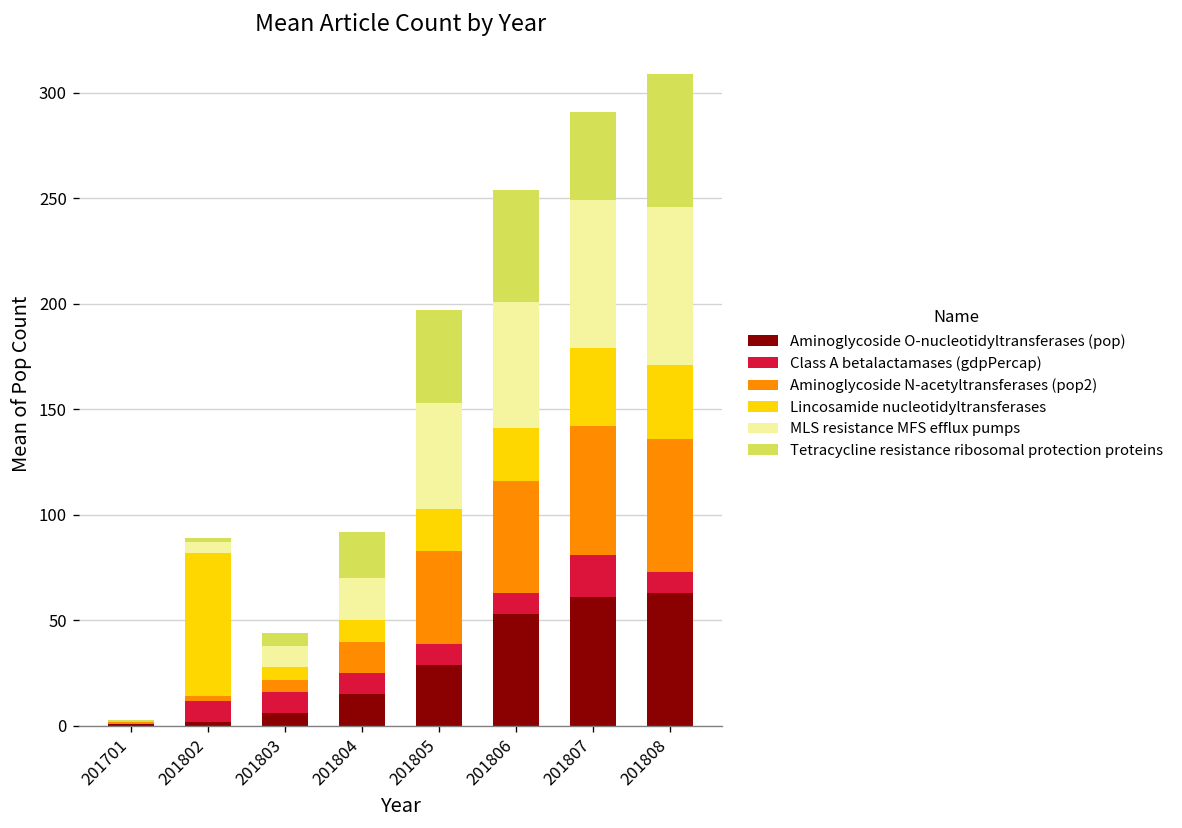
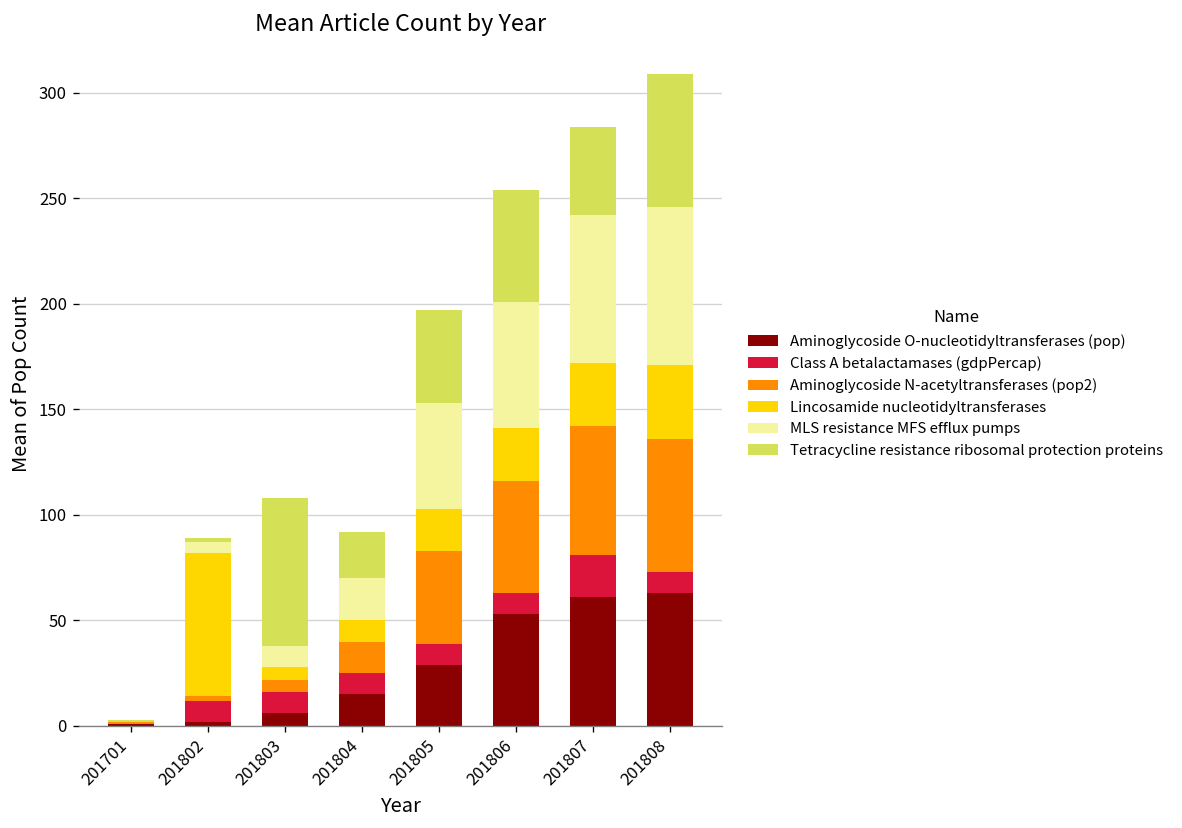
  {
    "Aminoglycoside O-nucleotidyltransferases (pop)": {
      "201802": 2,
      "201803": 6,
      "201804": 15,
      "201805": 29,
      "201806": 53,
      "201807": 61,
      "201808": 63
    },
    "Class A betalactamases (gdpPercap)": {
      "201701": 0,
      "201802": 10,
      "201803": 10,
      "201804": 10,
      "201805": 10,
      "201806": 10,
      "201807": 20,
      "201808": 10
    },
    "Aminoglycoside N-acetyltransferases (pop2)": {
      "201802": 2,
      "201803": 6,
      "201804": 15,
      "201805": 44,
      "201806": 53,
      "201807": 61,
      "201808": 63
    },
    "Lincosamide nucleotidyltransferases": {
      "201701": 0,
      "201802": 68,
      "201803": 6,
      "201804": 10,
      "201805": 20,
      "201806": 25,
-     "201807": 37,
+     "201807": 30,
      "201808": 35
    },
    "MLS resistance MFS efflux pumps": {
      "201701": 0,
      "201802": 5,
      "201803": 10,
      "201804": 20,
      "201805": 50,
      "201806": 60,
      "201807": 70,
      "201808": 75
    },
    "Tetracycline resistance ribosomal protection proteins": {
      "201802": 2,
-     "201803": 6,
+     "201803": 70,
      "201804": 22,
      "201805": 44,
      "201806": 53,
      "201807": 42,
      "201808": 63
    }
  }
